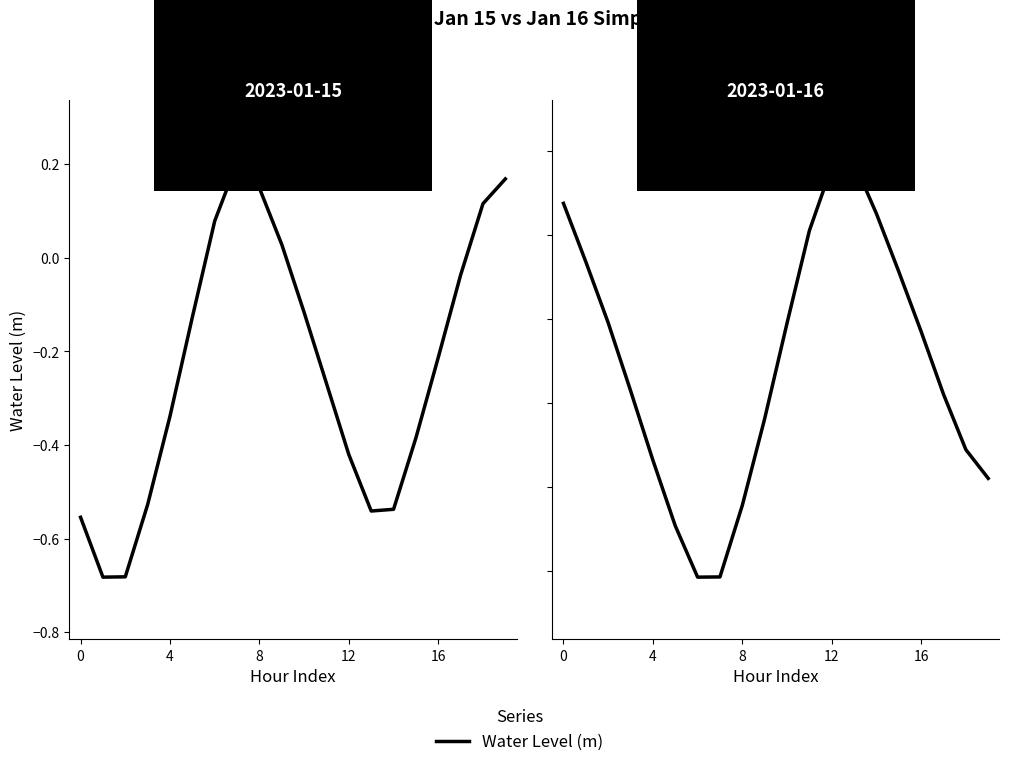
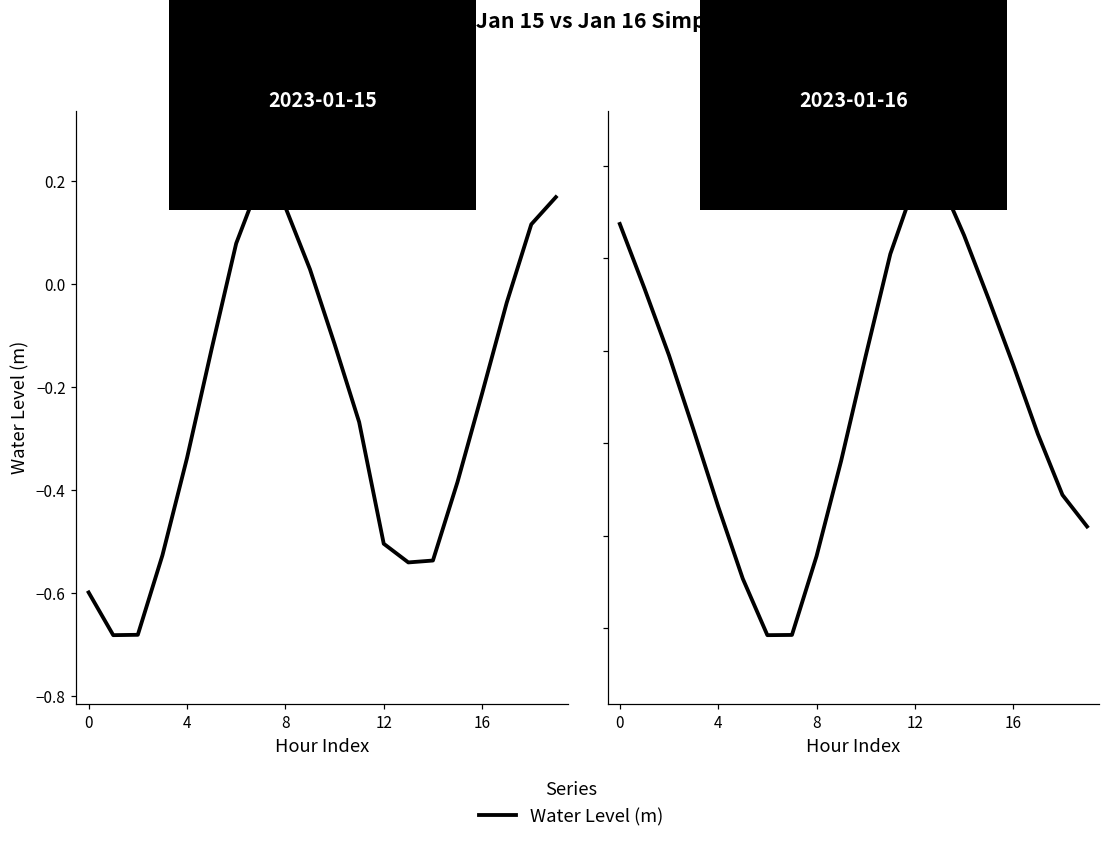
  {
    "2023-01-15": {
-     "0": -0.55,
+     "0": -0.60,
      "4": -0.34,
      "8": 0.15,
-     "12": -0.42,
+     "12": -0.50,
      "16": -0.21
    }
  }
